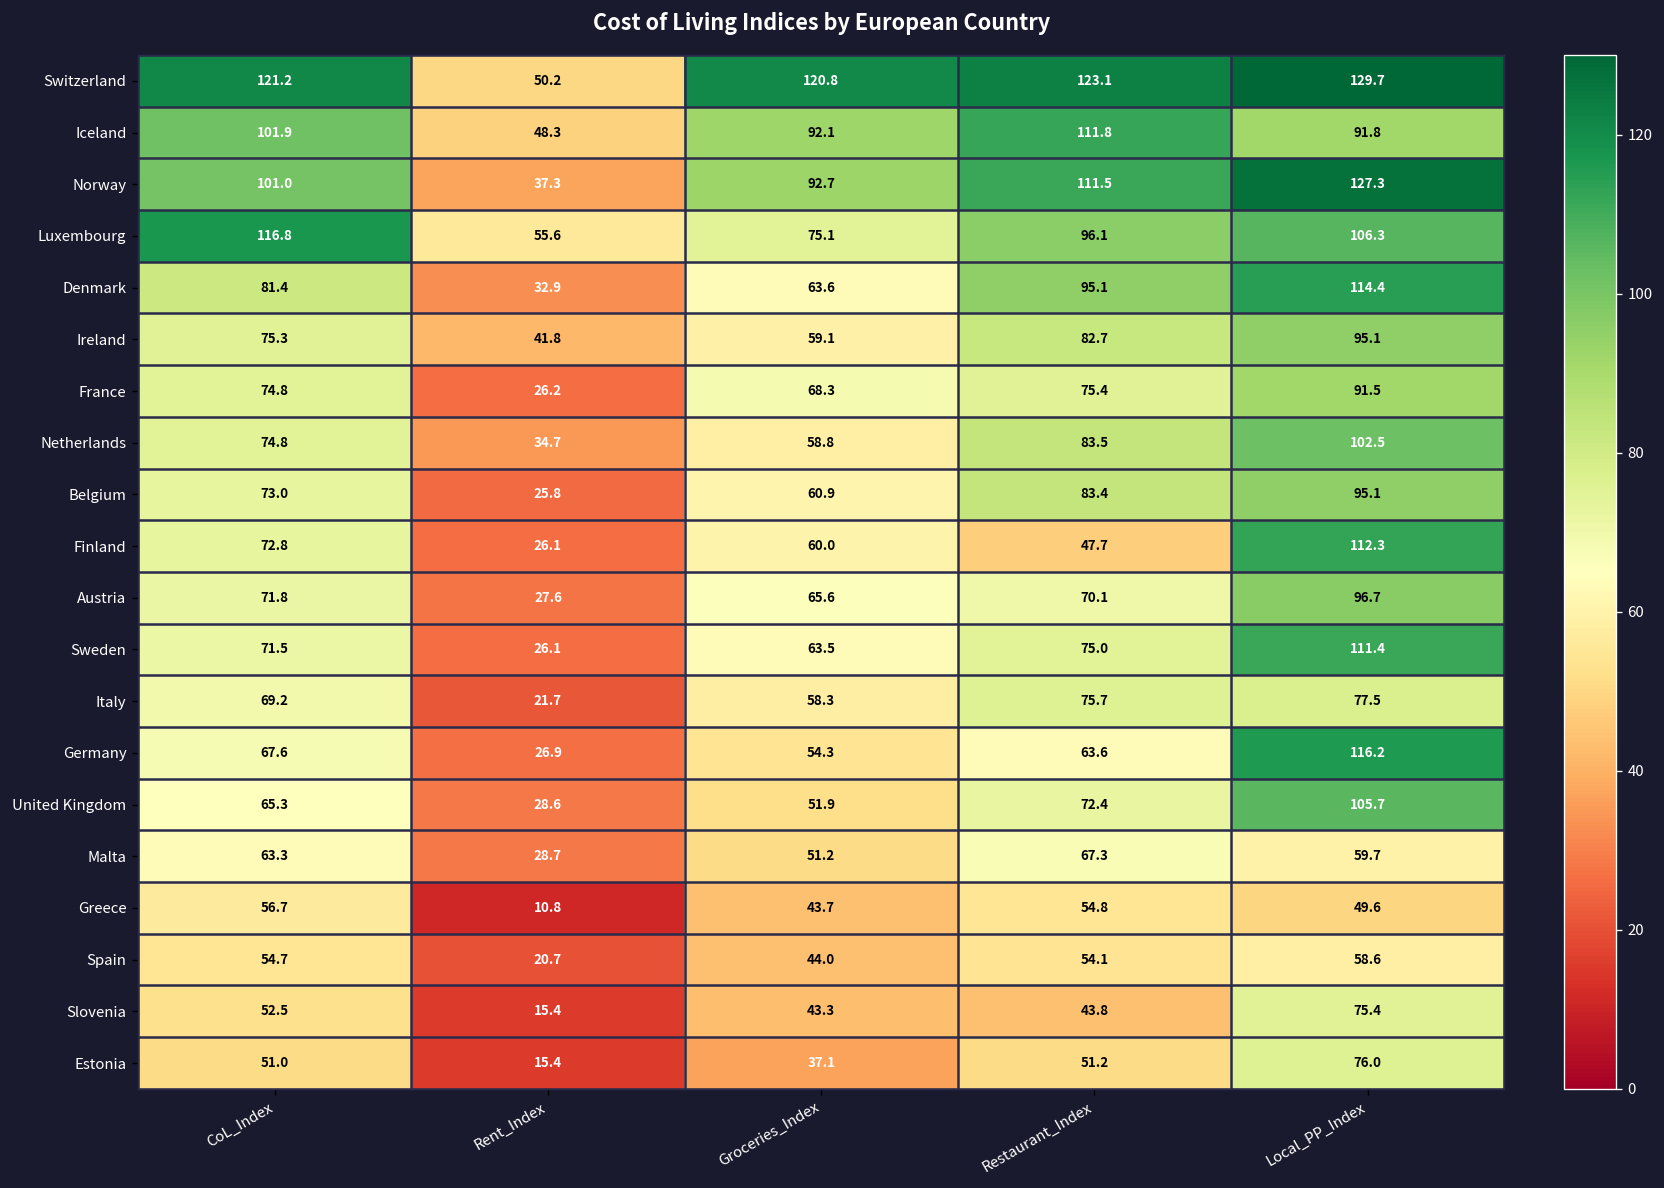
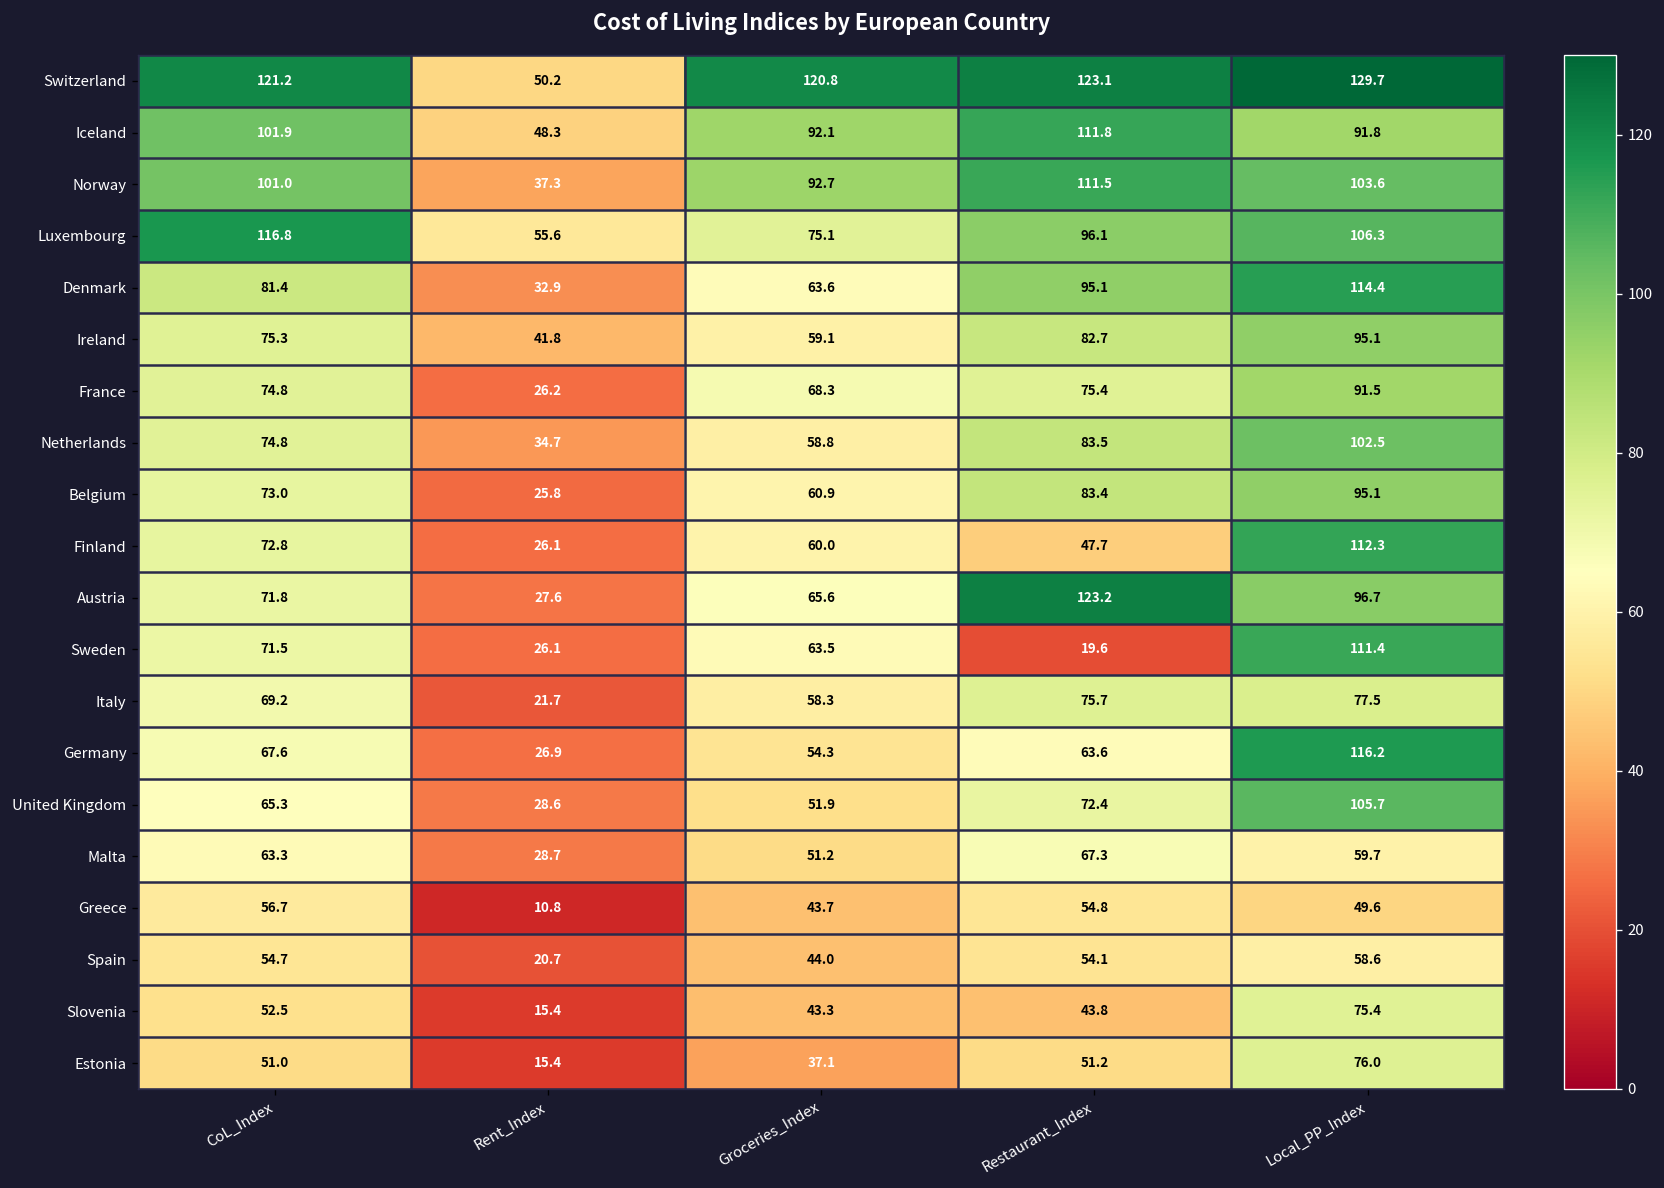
  {
    "Switzerland": {
      "CoL_Index": 121.2,
      "Rent_Index": 50.2,
      "Groceries_Index": 120.8,
      "Restaurant_Index": 123.1,
      "Local_PP_Index": 129.7
    },
    "Iceland": {
      "CoL_Index": 101.9,
      "Rent_Index": 48.3,
      "Groceries_Index": 92.1,
      "Restaurant_Index": 111.8,
      "Local_PP_Index": 91.8
    },
    "Norway": {
      "CoL_Index": 101.0,
      "Rent_Index": 37.3,
      "Groceries_Index": 92.7,
      "Restaurant_Index": 111.5,
-     "Local_PP_Index": 127.3
+     "Local_PP_Index": 103.6
    },
    "Luxembourg": {
      "CoL_Index": 116.8,
      "Rent_Index": 55.6,
      "Groceries_Index": 75.1,
      "Restaurant_Index": 96.1,
      "Local_PP_Index": 106.3
    },
    "Denmark": {
      "CoL_Index": 81.4,
      "Rent_Index": 32.9,
      "Groceries_Index": 63.6,
      "Restaurant_Index": 95.1,
      "Local_PP_Index": 114.4
    },
    "Ireland": {
      "CoL_Index": 75.3,
      "Rent_Index": 41.8,
      "Groceries_Index": 59.1,
      "Restaurant_Index": 82.7,
      "Local_PP_Index": 95.1
    },
    "France": {
      "CoL_Index": 74.8,
      "Rent_Index": 26.2,
      "Groceries_Index": 68.3,
      "Restaurant_Index": 75.4,
      "Local_PP_Index": 91.5
    },
    "Netherlands": {
      "CoL_Index": 74.8,
      "Rent_Index": 34.7,
      "Groceries_Index": 58.8,
      "Restaurant_Index": 83.5,
      "Local_PP_Index": 102.5
    },
    "Belgium": {
      "CoL_Index": 73.0,
      "Rent_Index": 25.8,
      "Groceries_Index": 60.9,
      "Restaurant_Index": 83.4,
      "Local_PP_Index": 95.1
    },
    "Finland": {
      "CoL_Index": 72.8,
      "Rent_Index": 26.1,
      "Groceries_Index": 60.0,
      "Restaurant_Index": 47.7,
      "Local_PP_Index": 112.3
    },
    "Austria": {
      "CoL_Index": 71.8,
      "Rent_Index": 27.6,
      "Groceries_Index": 65.6,
-     "Restaurant_Index": 70.1,
+     "Restaurant_Index": 123.2,
      "Local_PP_Index": 96.7
    },
    "Sweden": {
      "CoL_Index": 71.5,
      "Rent_Index": 26.1,
      "Groceries_Index": 63.5,
-     "Restaurant_Index": 75.0,
+     "Restaurant_Index": 19.6,
      "Local_PP_Index": 111.4
    },
    "Italy": {
      "CoL_Index": 69.2,
      "Rent_Index": 21.7,
      "Groceries_Index": 58.3,
      "Restaurant_Index": 75.7,
      "Local_PP_Index": 77.5
    },
    "Germany": {
      "CoL_Index": 67.6,
      "Rent_Index": 26.9,
      "Groceries_Index": 54.3,
      "Restaurant_Index": 63.6,
      "Local_PP_Index": 116.2
    },
    "United Kingdom": {
      "CoL_Index": 65.3,
      "Rent_Index": 28.6,
      "Groceries_Index": 51.9,
      "Restaurant_Index": 72.4,
      "Local_PP_Index": 105.7
    },
    "Malta": {
      "CoL_Index": 63.3,
      "Rent_Index": 28.7,
      "Groceries_Index": 51.2,
      "Restaurant_Index": 67.3,
      "Local_PP_Index": 59.7
    },
    "Greece": {
      "CoL_Index": 56.7,
      "Rent_Index": 10.8,
      "Groceries_Index": 43.7,
      "Restaurant_Index": 54.8,
      "Local_PP_Index": 49.6
    },
    "Spain": {
      "CoL_Index": 54.7,
      "Rent_Index": 20.7,
      "Groceries_Index": 44.0,
      "Restaurant_Index": 54.1,
      "Local_PP_Index": 58.6
    },
    "Slovenia": {
      "CoL_Index": 52.5,
      "Rent_Index": 15.4,
      "Groceries_Index": 43.3,
      "Restaurant_Index": 43.8,
      "Local_PP_Index": 75.4
    },
    "Estonia": {
      "CoL_Index": 51.0,
      "Rent_Index": 15.4,
      "Groceries_Index": 37.1,
      "Restaurant_Index": 51.2,
      "Local_PP_Index": 76.0
    }
  }
